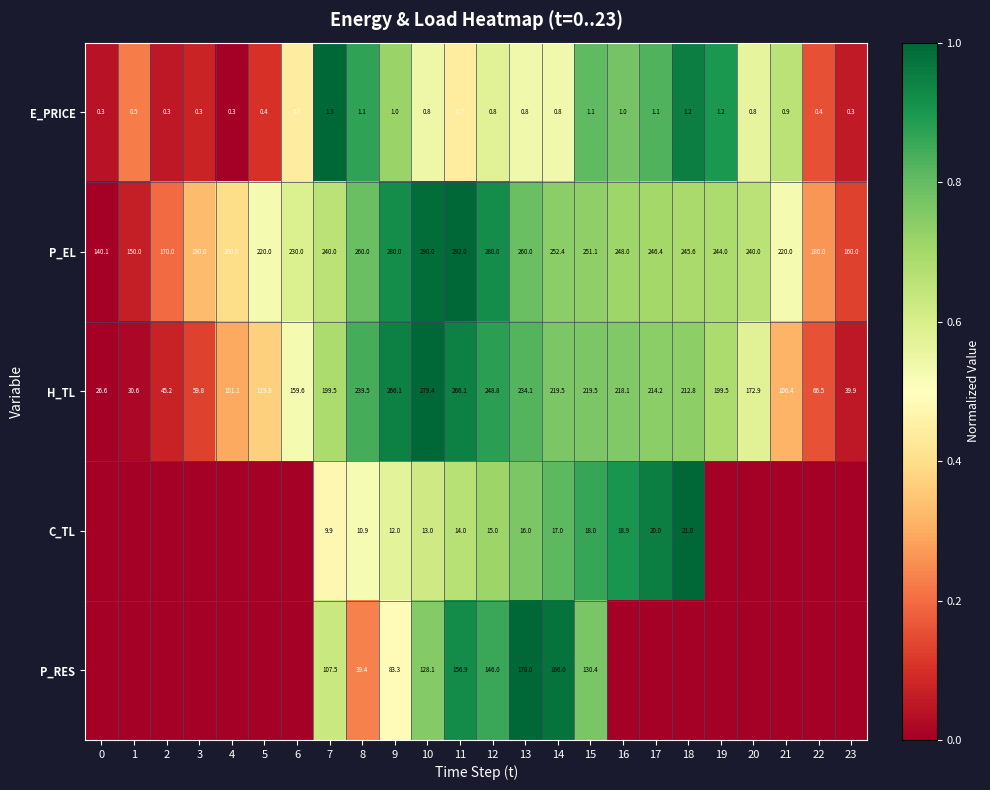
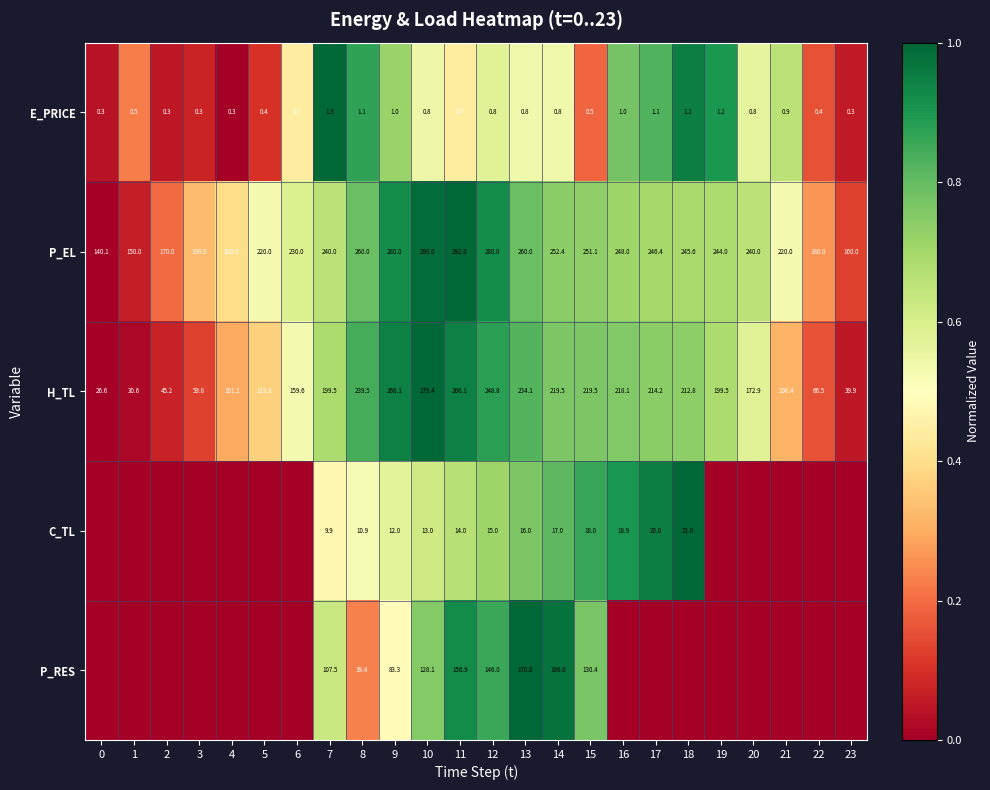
  {
    "E_PRICE": {
      "0": 0.3,
      "1": 0.5,
      "2": 0.3,
      "3": 0.3,
      "4": 0.3,
      "5": 0.4,
      "6": 0.7,
      "7": 1.3,
      "8": 1.1,
      "9": 1.0,
      "10": 0.8,
      "11": 0.7,
      "12": 0.8,
      "13": 0.8,
      "14": 0.8,
-     "15": 1.1,
+     "15": 0.5,
      "16": 1.0,
      "17": 1.1,
      "18": 1.2,
      "19": 1.2,
      "20": 0.8,
      "21": 0.9,
      "22": 0.4,
      "23": 0.3
    },
    "P_EL": {
      "0": 140.1,
      "1": 150.0,
      "2": 170.0,
      "3": 190.0,
      "4": 200.0,
      "5": 220.0,
      "6": 230.0,
      "7": 240.0,
      "8": 260.0,
      "9": 280.0,
      "10": 290.0,
      "11": 292.0,
      "12": 280.0,
      "13": 260.0,
      "14": 252.4,
      "15": 251.1,
      "16": 248.0,
      "17": 246.4,
      "18": 245.6,
      "19": 244.0,
      "20": 240.0,
      "21": 220.0,
      "22": 180.0,
      "23": 160.0
    },
    "H_TL": {
      "0": 26.6,
      "1": 30.6,
      "2": 45.2,
      "3": 59.8,
      "4": 101.1,
      "5": 119.8,
      "6": 159.6,
      "7": 199.5,
      "8": 239.5,
      "9": 266.1,
      "10": 279.4,
      "11": 266.1,
      "12": 248.8,
      "13": 234.1,
      "14": 219.5,
      "15": 219.5,
      "16": 218.1,
      "17": 214.2,
      "18": 212.8,
      "19": 199.5,
      "20": 172.9,
      "21": 106.4,
      "22": 66.5,
      "23": 39.9
    },
    "C_TL": {
      "7": 9.9,
      "8": 10.9,
      "9": 12.0,
      "10": 13.0,
      "11": 14.0,
      "12": 15.0,
      "13": 16.0,
      "14": 17.0,
      "15": 18.0,
      "16": 18.9,
      "17": 20.0,
      "18": 21.0
    },
    "P_RES": {
      "7": 107.5,
      "8": 39.4,
      "9": 83.3,
      "10": 128.1,
      "11": 156.9,
      "12": 146.0,
      "13": 170.0,
      "14": 166.0,
      "15": 130.4
    }
  }
